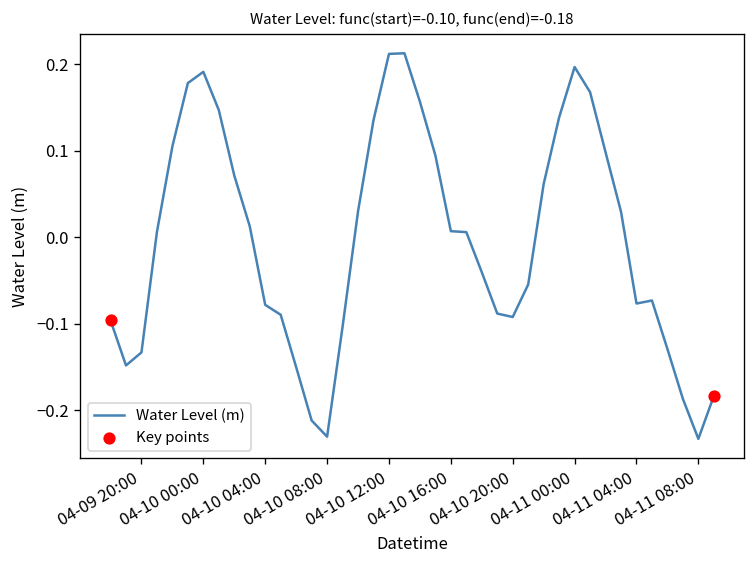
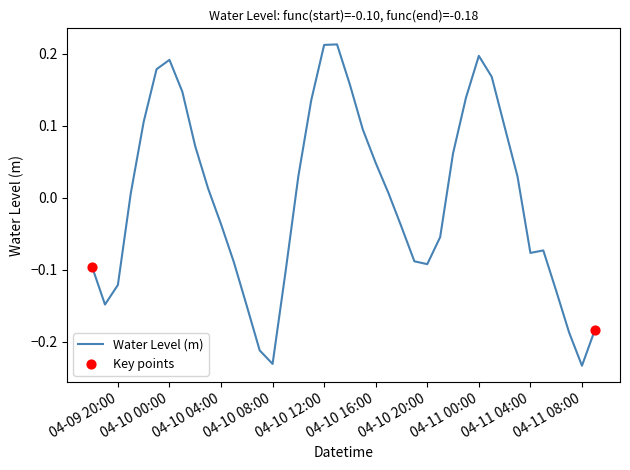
  {
    "Water Level (m)": {
-     "04-09 20:00": -0.13,
+     "04-09 20:00": -0.12,
      "04-10 00:00": 0.19,
-     "04-10 04:00": -0.08,
+     "04-10 04:00": -0.04,
      "04-10 08:00": -0.23,
      "04-10 12:00": 0.21,
-     "04-10 16:00": 0.01,
+     "04-10 16:00": 0.05,
      "04-10 20:00": -0.09,
      "04-11 00:00": 0.20,
      "04-11 04:00": -0.08,
      "04-11 08:00": -0.23
    }
  }
